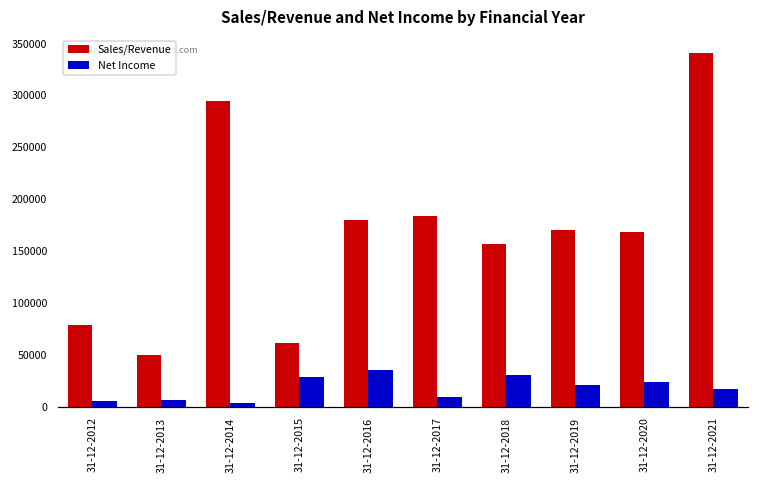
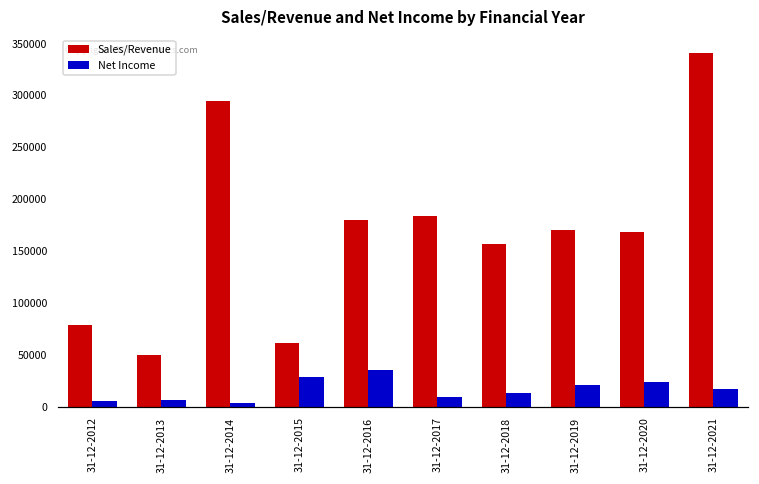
  {
    "Sales/Revenue": {
      "31-12-2012": 80000,
      "31-12-2013": 50000,
      "31-12-2014": 290000,
      "31-12-2015": 60000,
      "31-12-2016": 180000,
      "31-12-2017": 180000,
      "31-12-2018": 160000,
      "31-12-2019": 170000,
      "31-12-2020": 170000,
      "31-12-2021": 340000
    },
    "Net Income": {
      "31-12-2012": 10000,
      "31-12-2013": 10000,
      "31-12-2014": 0,
      "31-12-2015": 30000,
      "31-12-2016": 40000,
      "31-12-2017": 10000,
-     "31-12-2018": 30000,
+     "31-12-2018": 10000,
      "31-12-2019": 20000,
      "31-12-2020": 20000,
      "31-12-2021": 20000
    }
  }
